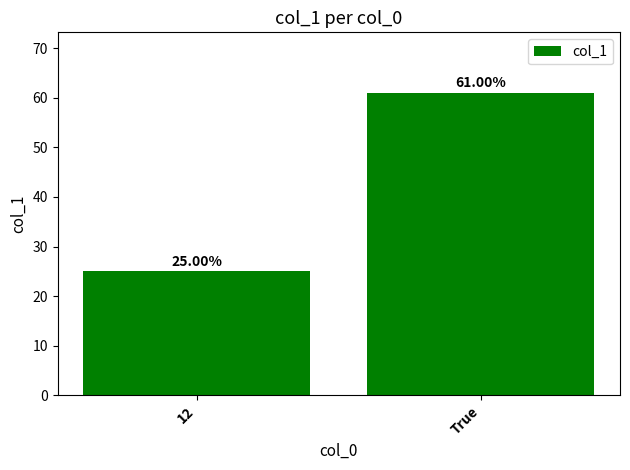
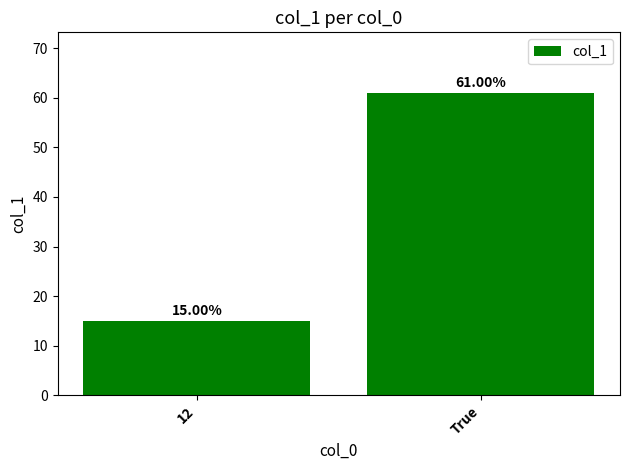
  {
-   "12": "25.00%",
+   "12": "15.00%",
    "True": "61.00%"
  }
